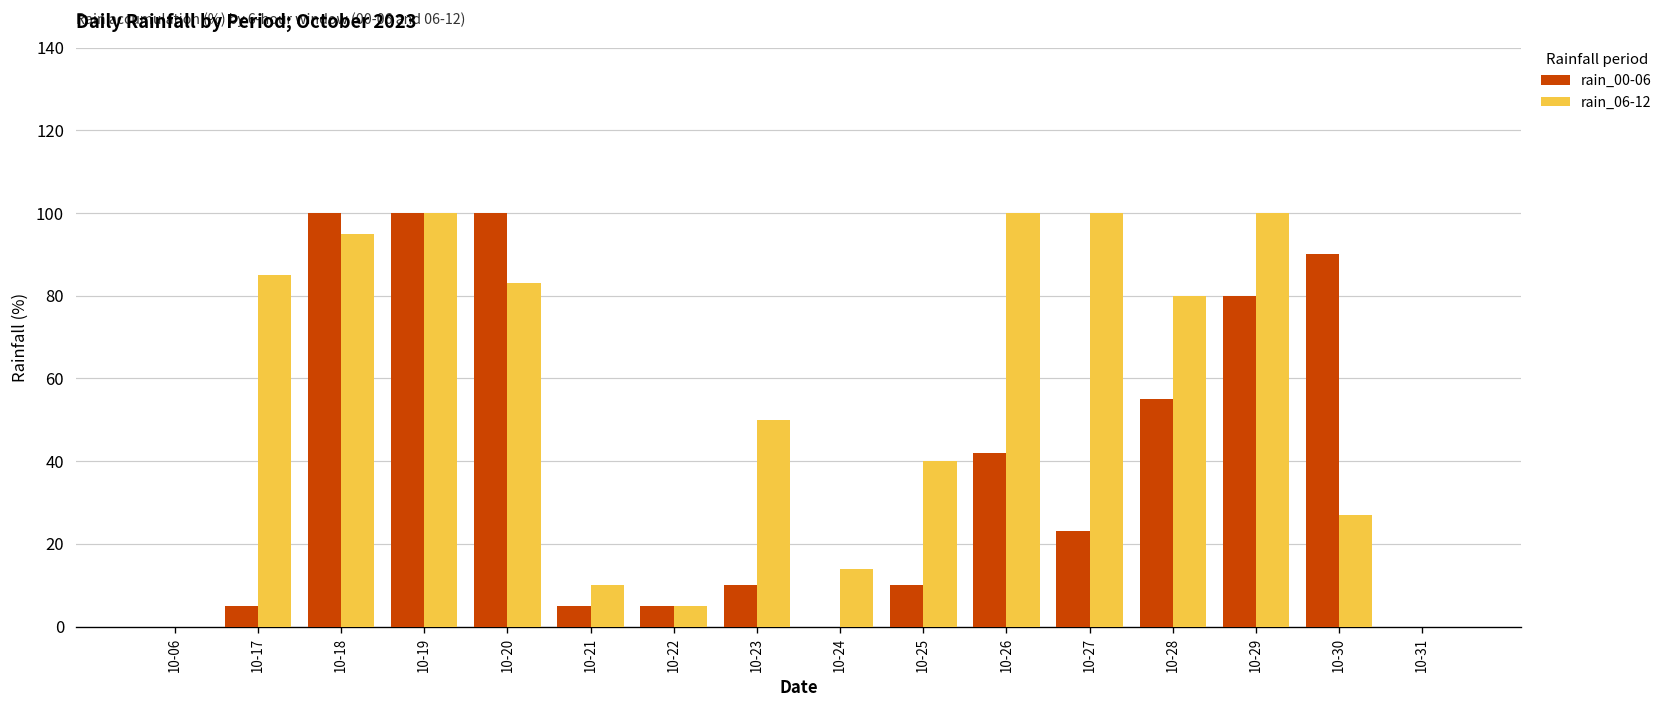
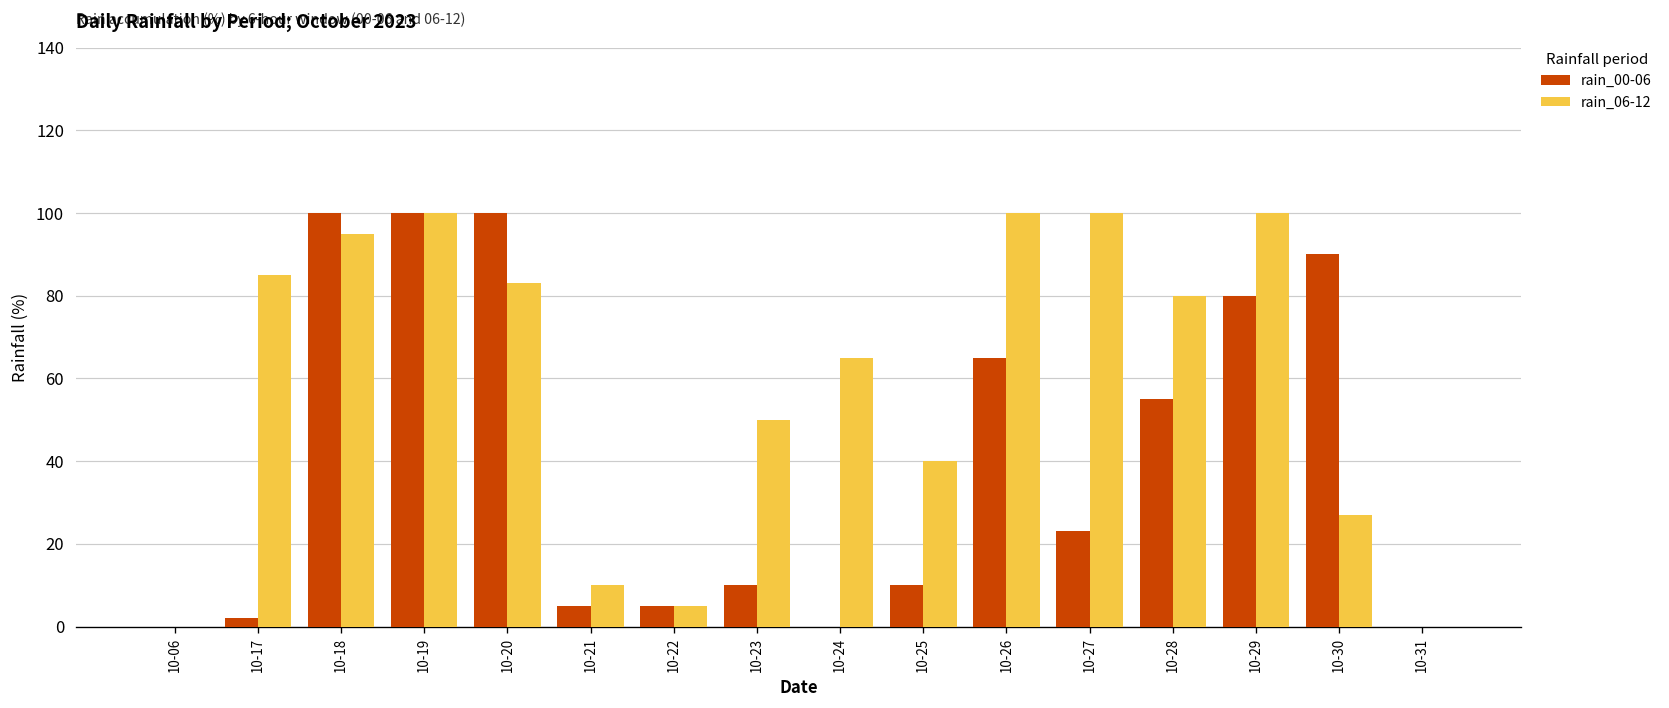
  {
    "rain_00-06": {
      "10-06": 0,
-     "10-17": 5,
+     "10-17": 2,
      "10-18": 100,
      "10-19": 100,
      "10-20": 100,
      "10-21": 5,
      "10-22": 5,
      "10-23": 10,
      "10-24": 0,
      "10-25": 10,
-     "10-26": 42,
+     "10-26": 65,
      "10-27": 23,
      "10-28": 55,
      "10-29": 80,
      "10-30": 90,
      "10-31": 0
    },
    "rain_06-12": {
      "10-06": 0,
      "10-17": 85,
      "10-18": 95,
      "10-19": 100,
      "10-20": 83,
      "10-21": 10,
      "10-22": 5,
      "10-23": 50,
-     "10-24": 14,
+     "10-24": 65,
      "10-25": 40,
      "10-26": 100,
      "10-27": 100,
      "10-28": 80,
      "10-29": 100,
      "10-30": 27,
      "10-31": 0
    }
  }
